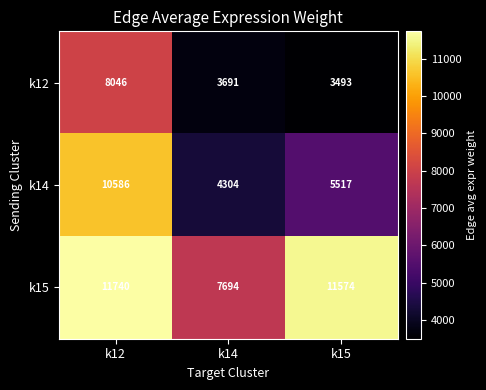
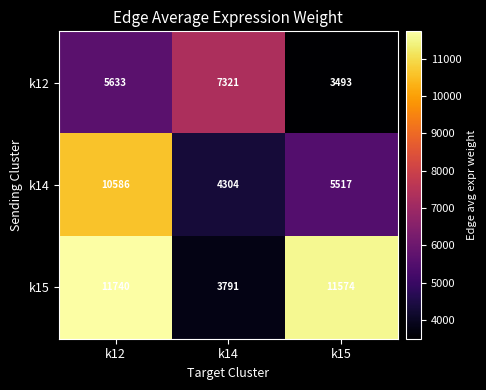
  {
    "k12": {
-     "k12": 8046,
-     "k14": 3691,
+     "k12": 5633,
+     "k14": 7321,
      "k15": 3493
    },
    "k14": {
      "k12": 10586,
      "k14": 4304,
      "k15": 5517
    },
    "k15": {
      "k12": 11740,
-     "k14": 7694,
+     "k14": 3791,
      "k15": 11574
    }
  }
